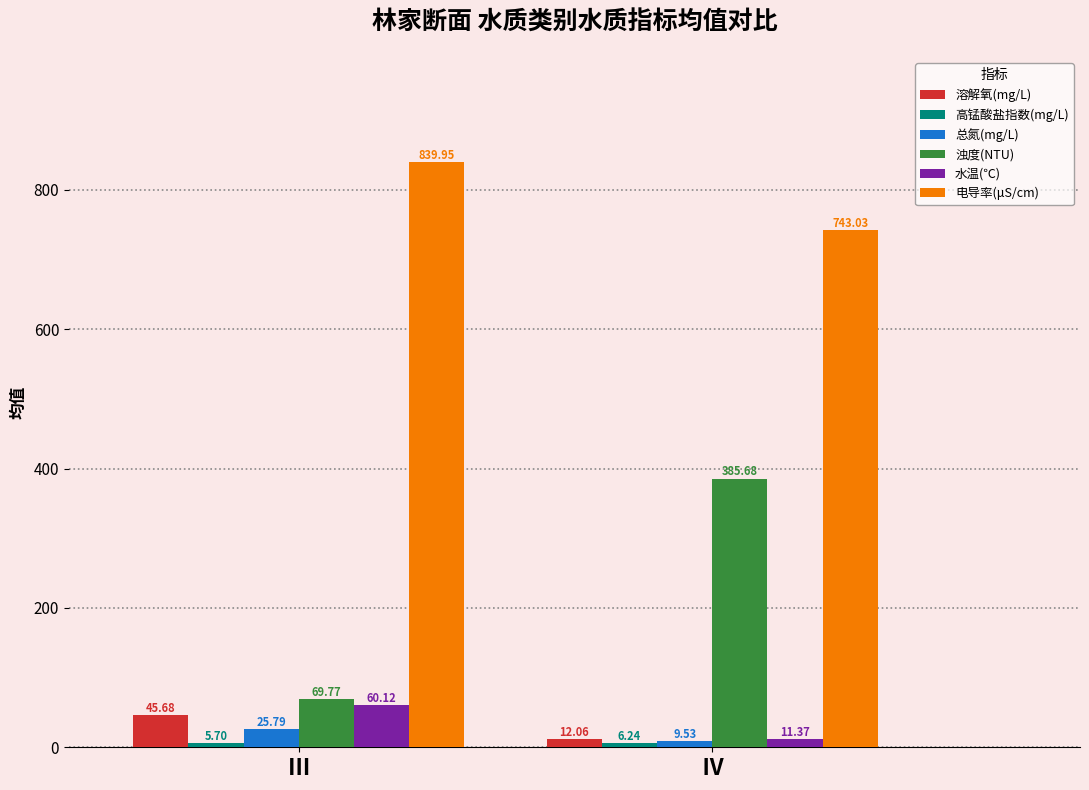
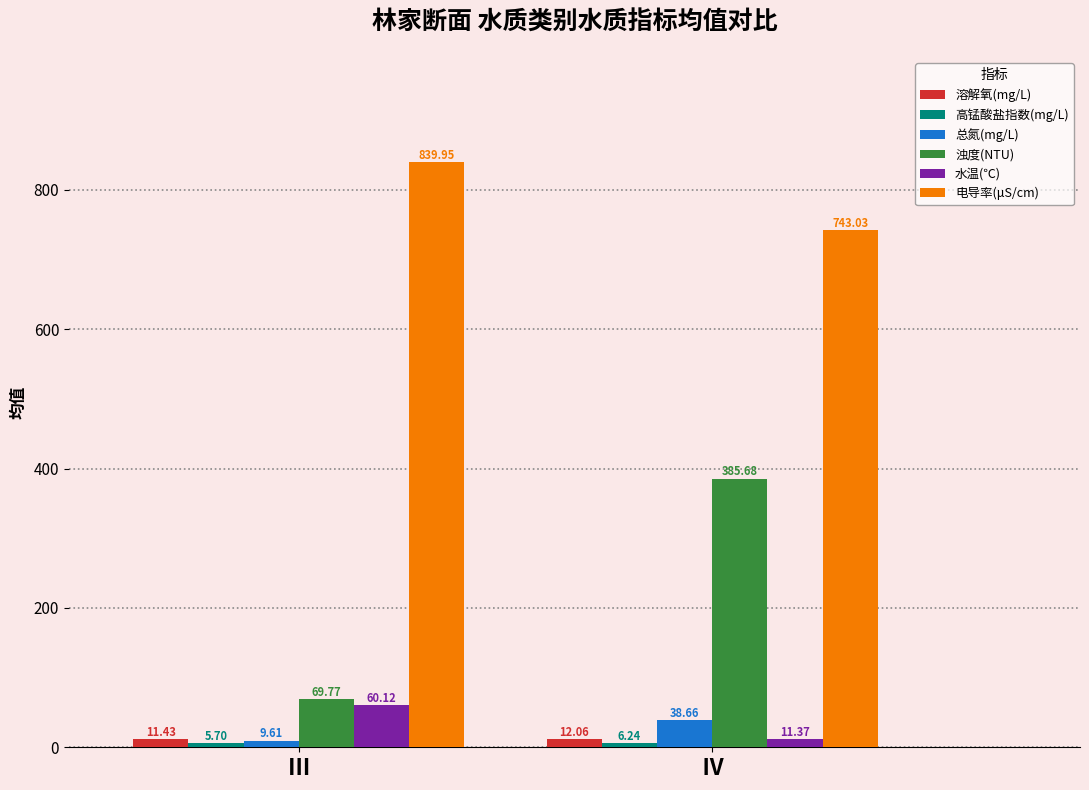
  {
    "溶解氧(mg/L)": {
-     "Ⅲ": 45.68,
+     "Ⅲ": 11.43,
      "Ⅳ": 12.06
    },
    "高锰酸盐指数(mg/L)": {
      "Ⅲ": 5.70,
      "Ⅳ": 6.24
    },
    "总氮(mg/L)": {
-     "Ⅲ": 25.79,
-     "Ⅳ": 9.53
+     "Ⅲ": 9.61,
+     "Ⅳ": 38.66
    },
    "浊度(NTU)": {
      "Ⅲ": 69.77,
      "Ⅳ": 385.68
    },
    "水温(℃)": {
      "Ⅲ": 60.12,
      "Ⅳ": 11.37
    },
    "电导率(μS/cm)": {
      "Ⅲ": 839.95,
      "Ⅳ": 743.03
    }
  }
